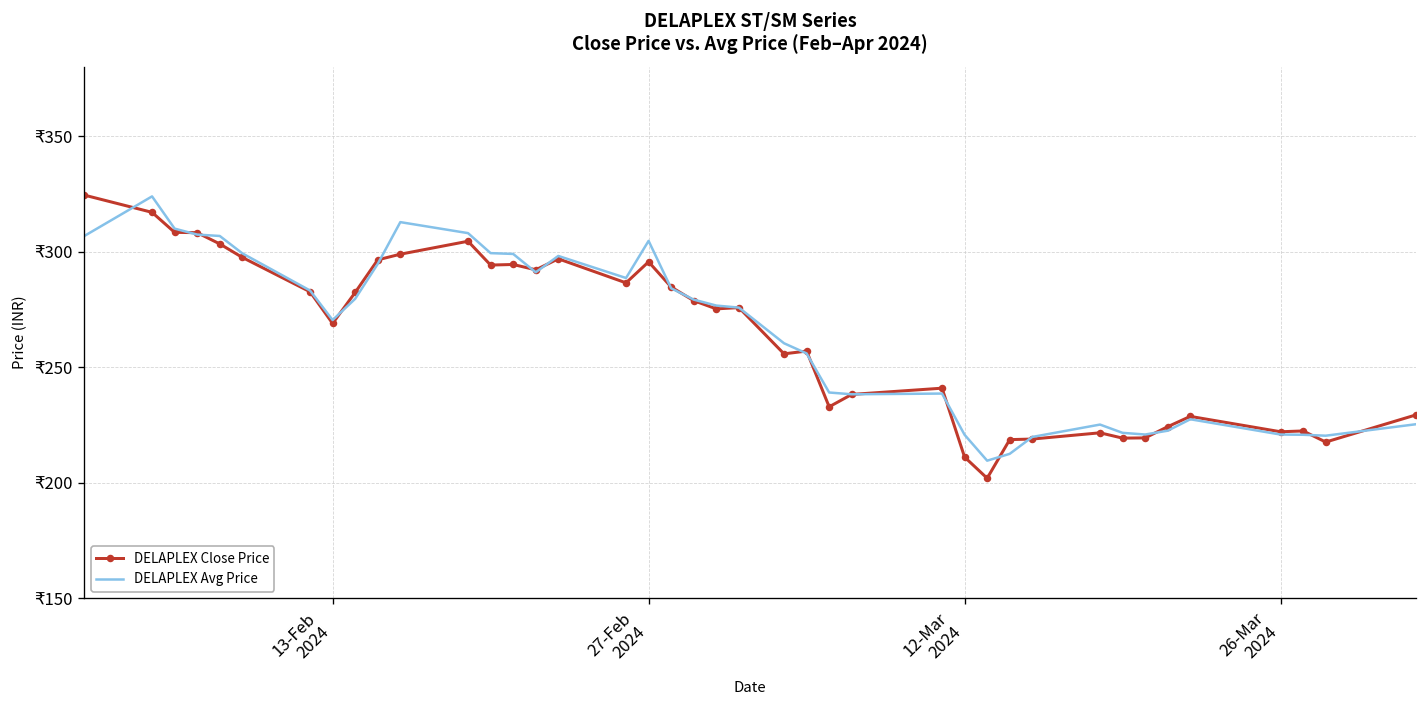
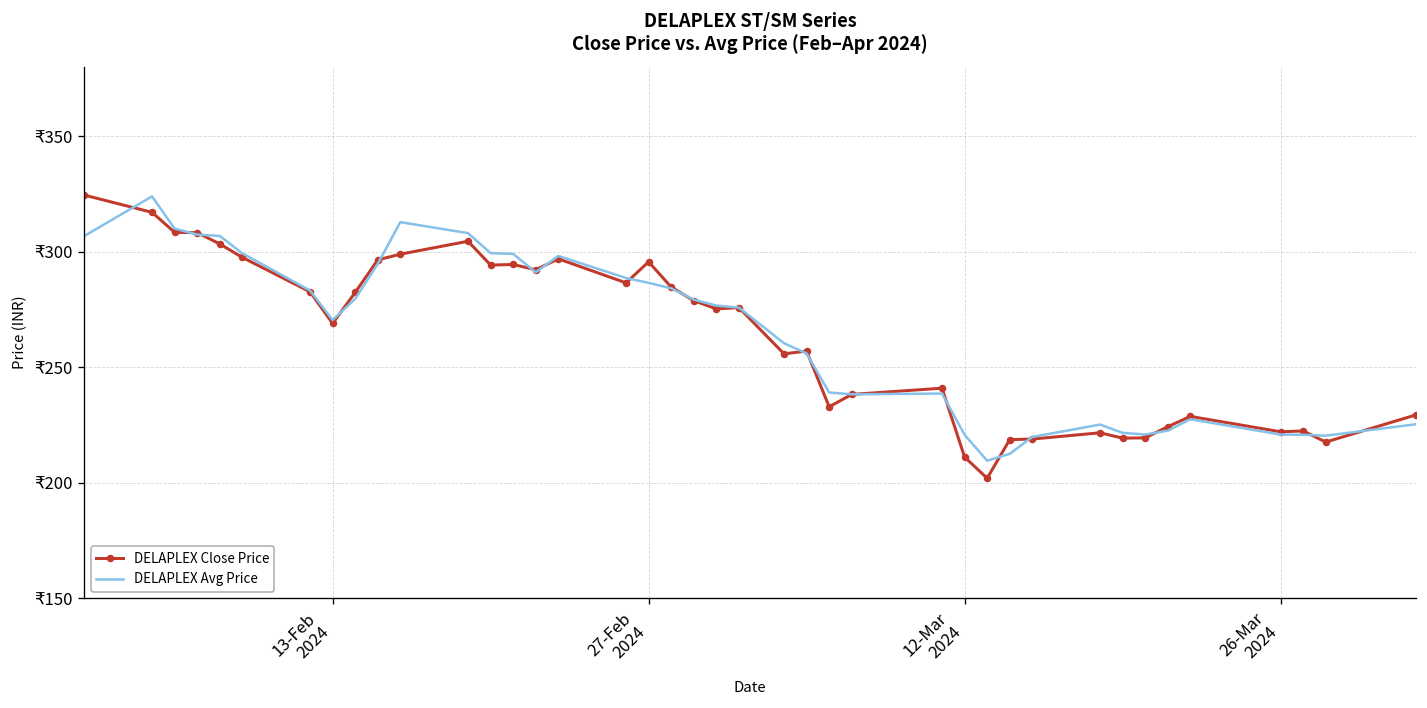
  {
    "DELAPLEX Close Price": {
      "13-Feb 2024": "₹269",
      "27-Feb 2024": "₹296",
      "12-Mar 2024": "₹211"
    },
    "DELAPLEX Avg Price": {
      "13-Feb 2024": "₹270",
-     "27-Feb 2024": "₹305",
+     "27-Feb 2024": "₹287",
      "12-Mar 2024": "₹221"
    }
  }
